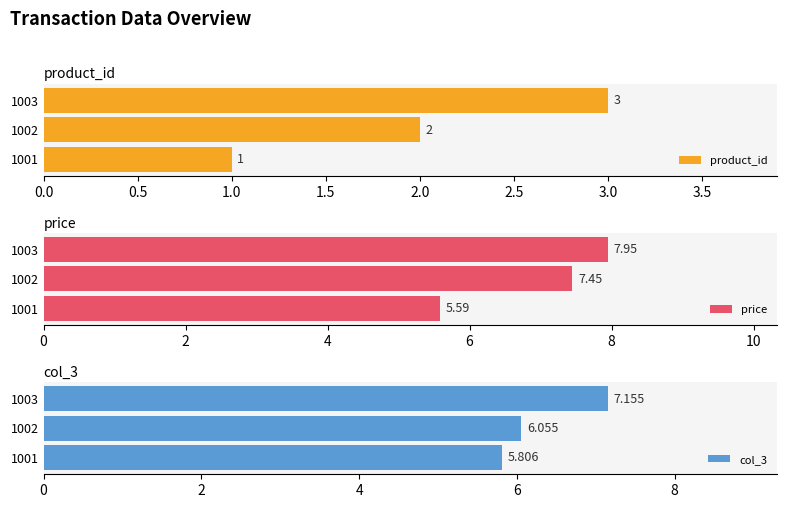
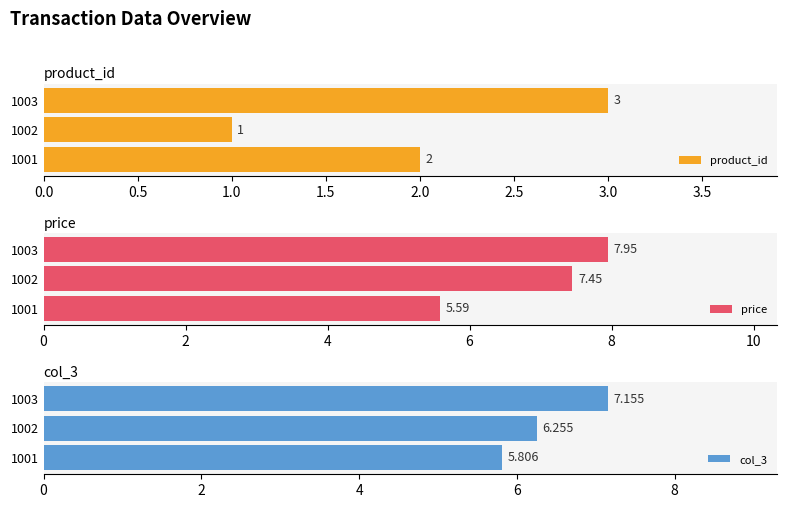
  {
    "product_id": {
      "1003": 3,
-     "1002": 2,
-     "1001": 1
+     "1002": 1,
+     "1001": 2
    },
    "price": {
      "1003": 7.95,
      "1002": 7.45,
      "1001": 5.59
    },
    "col_3": {
      "1003": 7.155,
-     "1002": 6.055,
+     "1002": 6.255,
      "1001": 5.806
    }
  }
